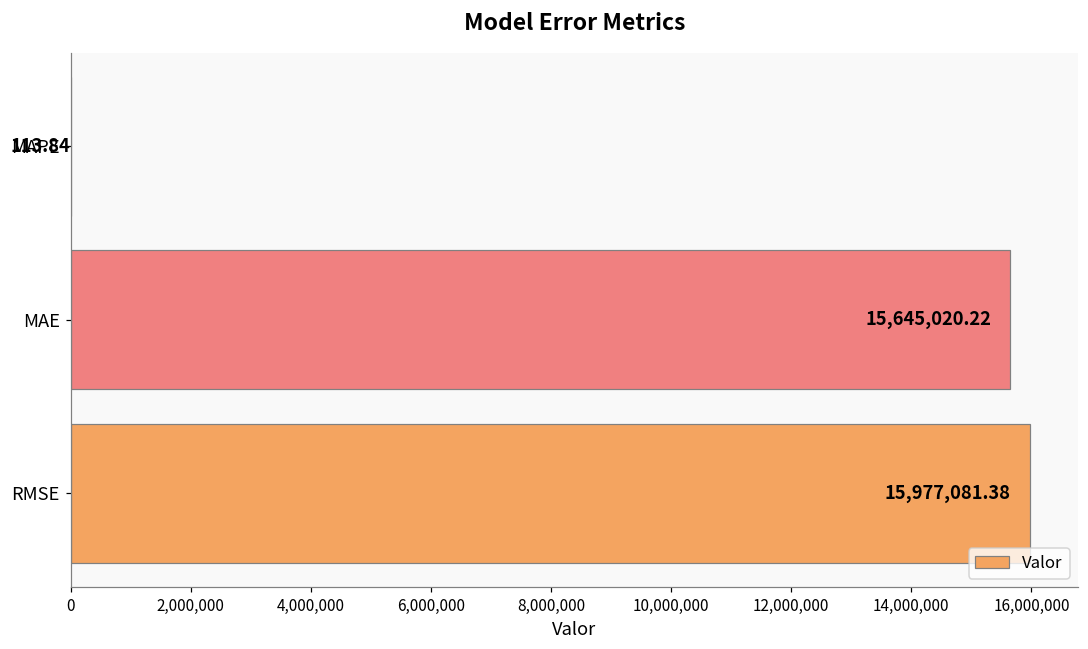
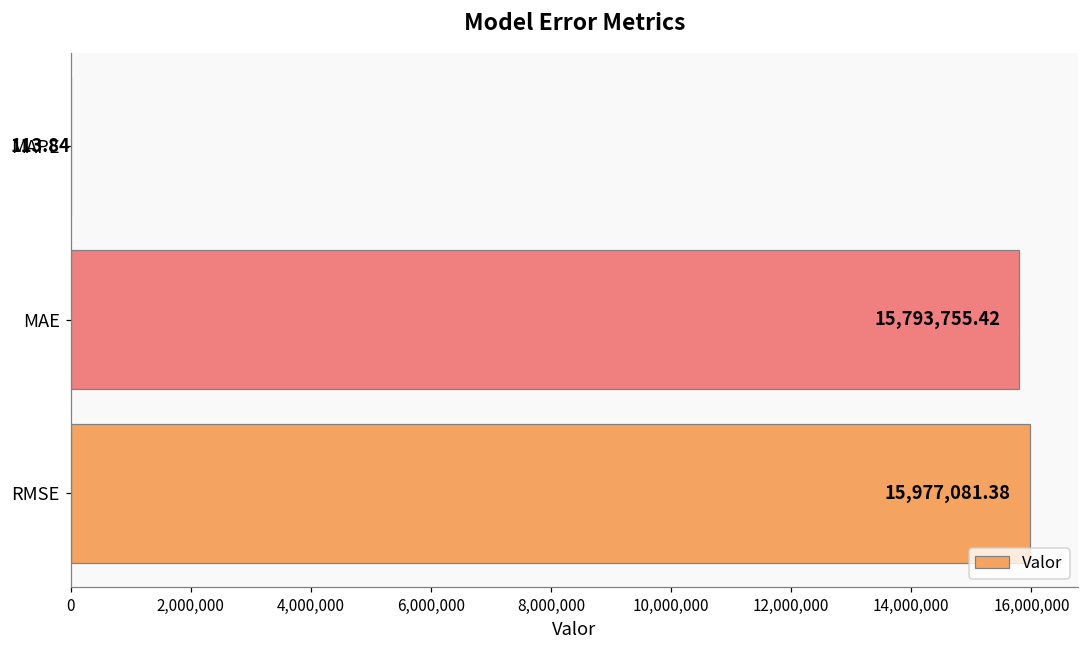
  {
    "MAPE": "113.84",
-   "MAE": "15,645,020.22",
+   "MAE": "15,793,755.42",
    "RMSE": "15,977,081.38"
  }
